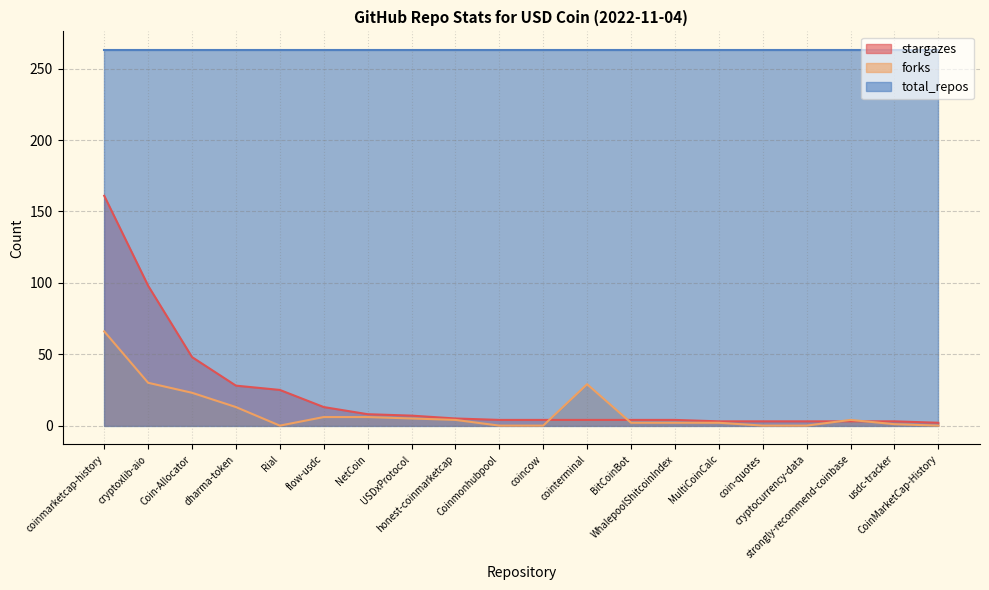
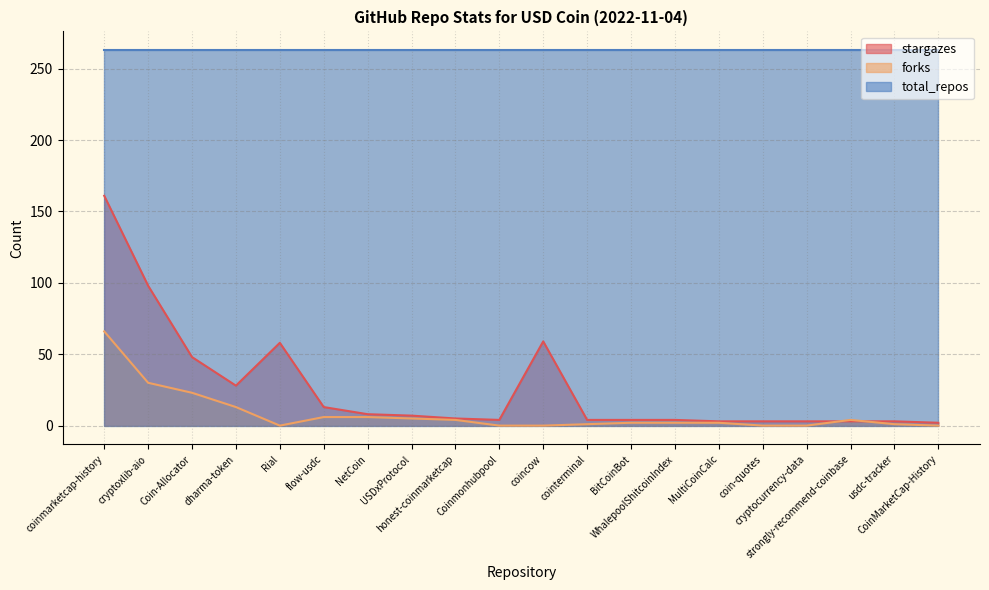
  {
    "stargazes": {
      "coinmarketcap-history": 161,
      "cryptoxlib-aio": 98,
      "Coin-Allocator": 48,
      "dharma-token": 28,
-     "Rial": 25,
+     "Rial": 58,
      "flow-usdc": 13,
      "NetCoin": 8,
      "USDxProtocol": 7,
      "Coinmonhubpool": 4,
-     "coincow": 4,
+     "coincow": 59,
      "cointerminal": 4,
      "BitCoinBot": 4,
      "WhalepoolShitcoinIndex": 4,
      "coin-quotes": 3,
      "cryptocurrency-data": 3,
      "usdc-tracker": 3,
      "CoinMarketCap-History": 2
    },
    "forks": {
      "coinmarketcap-history": 66,
      "cryptoxlib-aio": 30,
      "Coin-Allocator": 23,
      "dharma-token": 13,
      "Rial": 0,
      "flow-usdc": 6,
      "NetCoin": 6,
      "USDxProtocol": 5,
      "Coinmonhubpool": 0,
      "coincow": 0,
-     "cointerminal": 29,
+     "cointerminal": 1,
      "BitCoinBot": 2,
      "WhalepoolShitcoinIndex": 2,
      "coin-quotes": 0,
      "cryptocurrency-data": 0,
      "usdc-tracker": 1,
      "CoinMarketCap-History": 0
    },
    "total_repos": {
      "coinmarketcap-history": 263,
      "cryptoxlib-aio": 263,
      "Coin-Allocator": 263,
      "dharma-token": 263,
      "Rial": 263,
      "flow-usdc": 263,
      "NetCoin": 263,
      "USDxProtocol": 263,
      "honest-coinmarketcap": 263,
      "Coinmonhubpool": 263,
      "coincow": 263,
      "cointerminal": 263,
      "BitCoinBot": 263,
      "WhalepoolShitcoinIndex": 263,
      "MultiCoinCalc": 263,
      "coin-quotes": 263,
      "cryptocurrency-data": 263,
      "strongly-recommend-coinbase": 263
    }
  }
